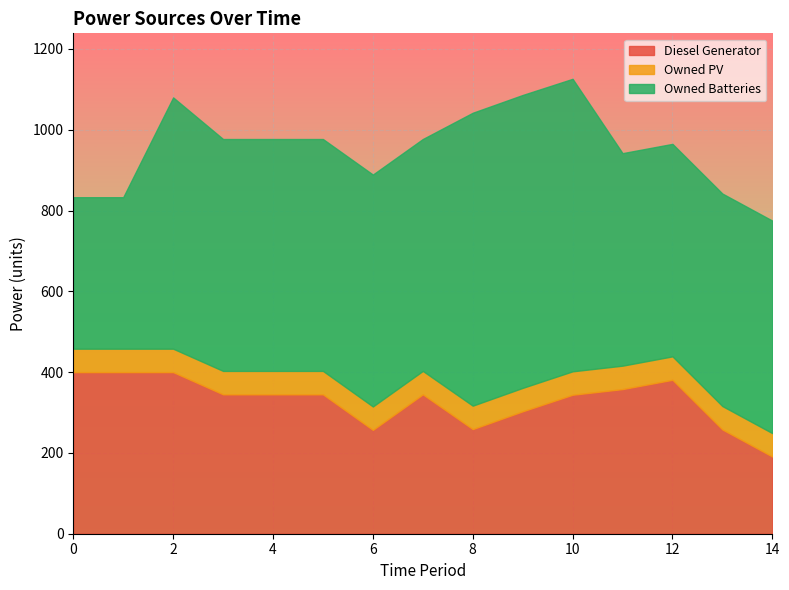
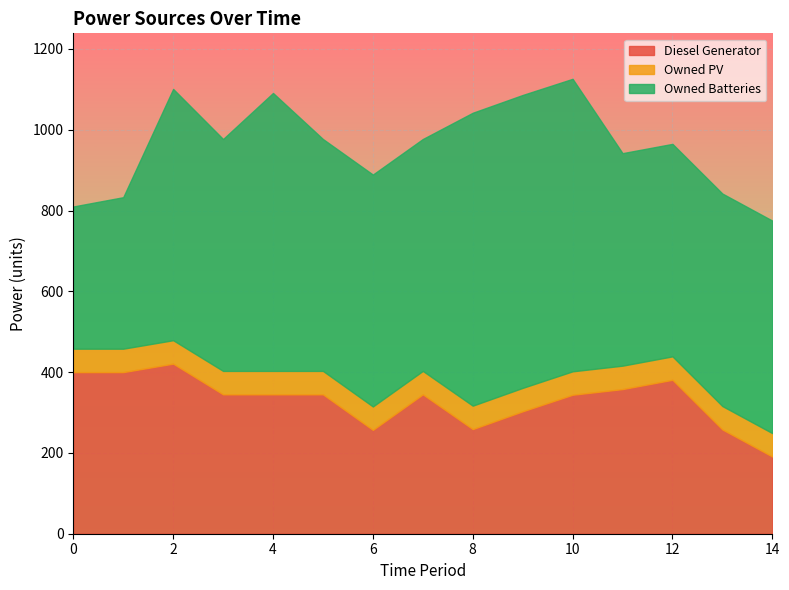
  {
    "Diesel Generator": {
      "0": 400,
-     "2": 400,
+     "2": 420,
      "4": 350,
      "6": 260,
      "8": 260,
      "10": 340,
      "12": 380,
      "14": 190
    },
    "Owned PV": {
      "0": 60,
      "2": 60,
      "4": 60,
      "6": 60,
      "8": 60,
      "10": 60,
      "12": 60,
      "14": 60
    },
    "Owned Batteries": {
-     "0": 380,
+     "0": 350,
      "2": 620,
-     "4": 570,
+     "4": 690,
      "6": 570,
      "8": 730,
      "10": 720,
      "12": 530,
      "14": 530
    }
  }
